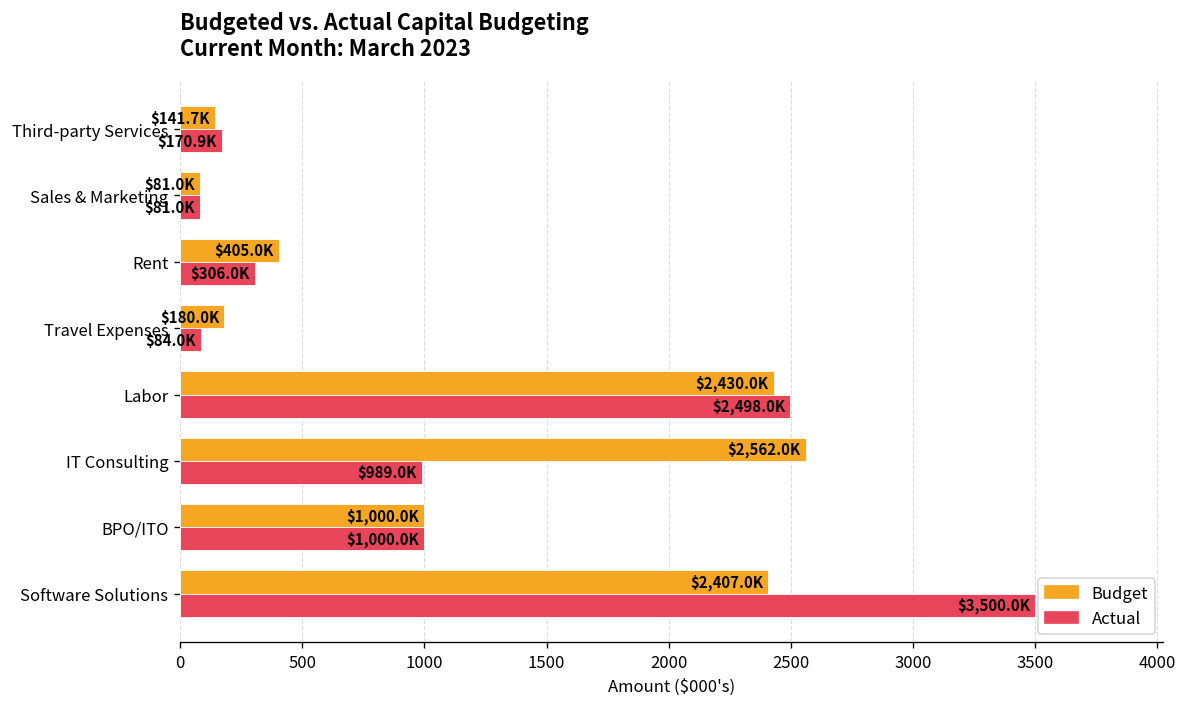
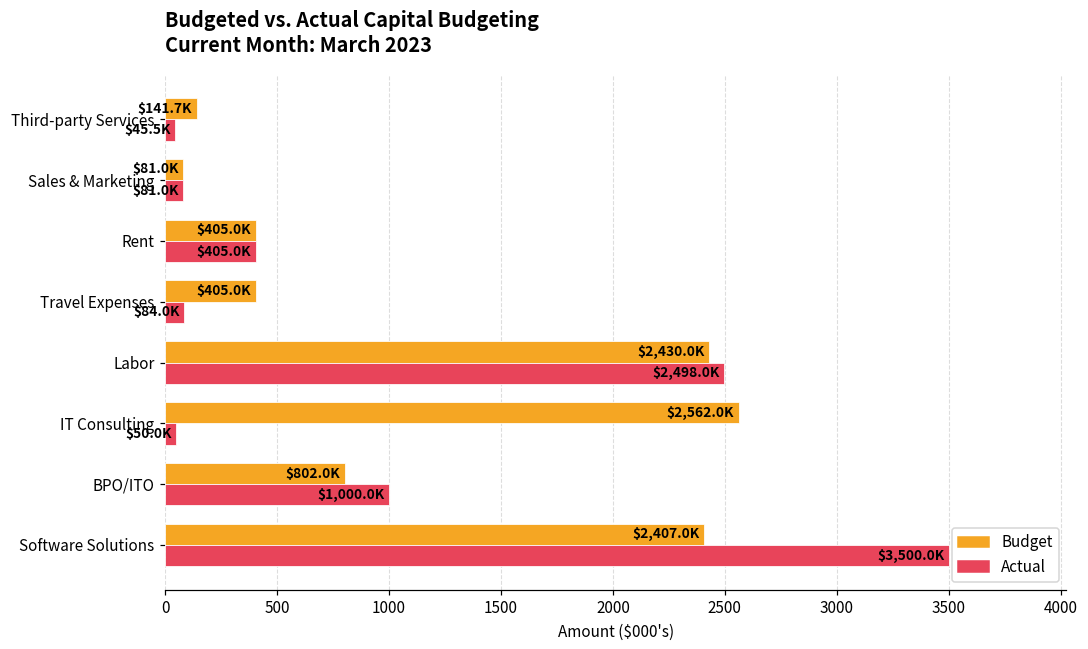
  {
    "Budget": {
      "Third-party Services": "$141.7K",
      "Sales & Marketing": "$81.0K",
      "Rent": "$405.0K",
-     "Travel Expenses": "$180.0K",
+     "Travel Expenses": "$405.0K",
      "Labor": "$2,430.0K",
      "IT Consulting": "$2,562.0K",
-     "BPO/ITO": "$1,000.0K",
+     "BPO/ITO": "$802.0K",
      "Software Solutions": "$2,407.0K"
    },
    "Actual": {
-     "Third-party Services": "$170.9K",
+     "Third-party Services": "$45.5K",
      "Sales & Marketing": "$81.0K",
-     "Rent": "$306.0K",
+     "Rent": "$405.0K",
      "Travel Expenses": "$84.0K",
      "Labor": "$2,498.0K",
-     "IT Consulting": "$989.0K",
+     "IT Consulting": "$50.0K",
      "BPO/ITO": "$1,000.0K",
      "Software Solutions": "$3,500.0K"
    }
  }
